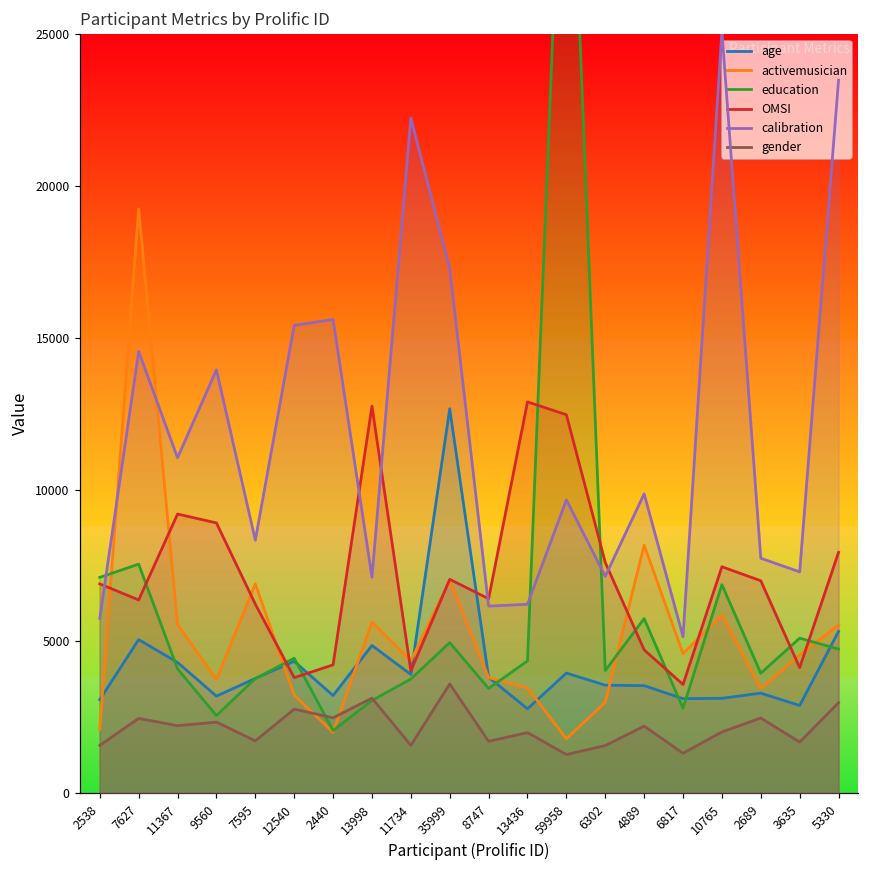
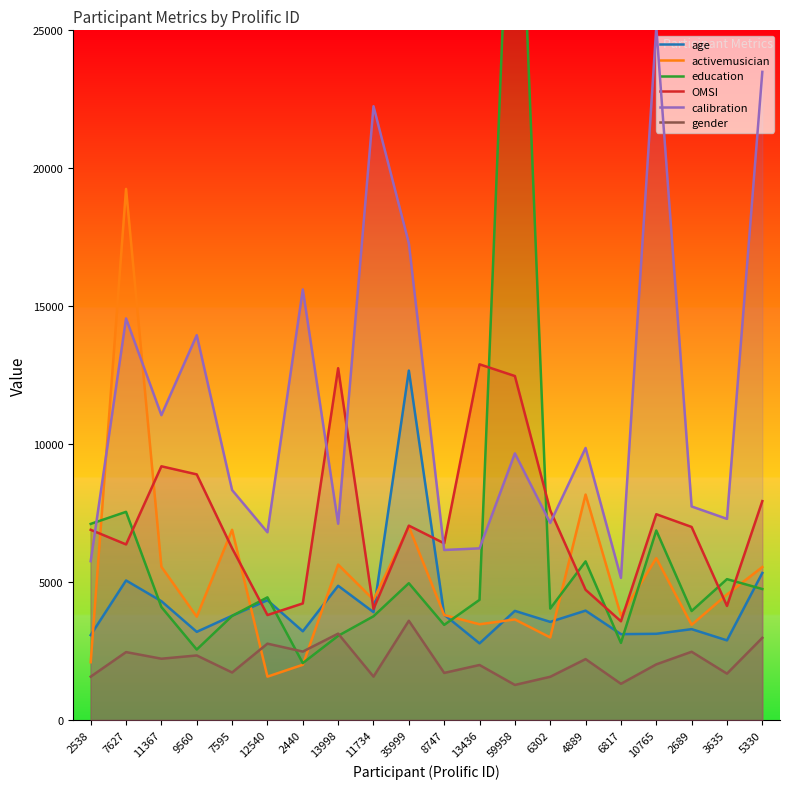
  {
    "age": {
      "2538": 3100,
      "7627": 5100,
      "11367": 4300,
      "9560": 3200,
      "12540": 4300,
      "2440": 3200,
      "13998": 4900,
      "11734": 3900,
      "35999": 12700,
      "13436": 2800,
      "59958": 4000,
      "6302": 3600,
-     "4889": 3500,
+     "4889": 4000,
      "6817": 3100,
      "10765": 3100,
      "2689": 3300,
      "3635": 2900,
      "5330": 5300
    },
    "activemusician": {
      "2538": 2100,
      "7627": 19300,
      "11367": 5600,
      "9560": 3700,
      "7595": 6900,
-     "12540": 3200,
+     "12540": 1600,
      "13998": 5600,
      "11734": 4400,
      "13436": 3500,
-     "59958": 1800,
+     "59958": 3600,
      "6302": 3000,
      "4889": 8200,
-     "6817": 4600,
+     "6817": 3800,
      "10765": 5900,
      "2689": 3500,
      "3635": 4600,
      "5330": 5500
    },
    "education": {
      "2538": 7100,
      "7627": 7500,
      "11367": 4100,
      "9560": 2600,
      "12540": 4400,
      "11734": 3800,
      "35999": 5000,
      "8747": 3400,
      "13436": 4400,
      "6302": 4000,
      "4889": 5700,
      "6817": 2800,
      "10765": 6900,
      "2689": 4000,
      "3635": 5100,
      "5330": 4700
    },
    "OMSI": {
      "2538": 6900,
      "7627": 6400,
      "11367": 9200,
      "9560": 8900,
      "7595": 6200,
      "12540": 3800,
      "2440": 4200,
      "13998": 12800,
      "11734": 4000,
      "8747": 6400,
      "13436": 12900,
      "59958": 12500,
      "6302": 7600,
      "4889": 4700,
      "6817": 3600,
      "10765": 7500,
      "2689": 7000,
      "3635": 4100,
      "5330": 7900
    },
    "calibration": {
      "2538": 5800,
      "7627": 14600,
      "11367": 11100,
      "9560": 14000,
      "7595": 8300,
-     "12540": 15400,
+     "12540": 6800,
      "2440": 15600,
      "13998": 7100,
      "11734": 22200,
      "35999": 17300,
      "8747": 6200,
      "13436": 6200,
      "59958": 9700,
      "6302": 7100,
      "4889": 9900,
      "6817": 5200,
      "2689": 7700,
      "3635": 7300
    },
    "gender": {
      "2538": 1600,
      "7627": 2500,
      "11367": 2200,
      "9560": 2300,
      "7595": 1700,
      "12540": 2800,
      "2440": 2500,
      "11734": 1600,
      "35999": 3600,
      "8747": 1700,
      "13436": 2000,
      "59958": 1300,
      "6302": 1600,
      "4889": 2200,
      "6817": 1300,
      "10765": 2000,
      "2689": 2500,
      "3635": 1700,
      "5330": 3000
    }
  }
